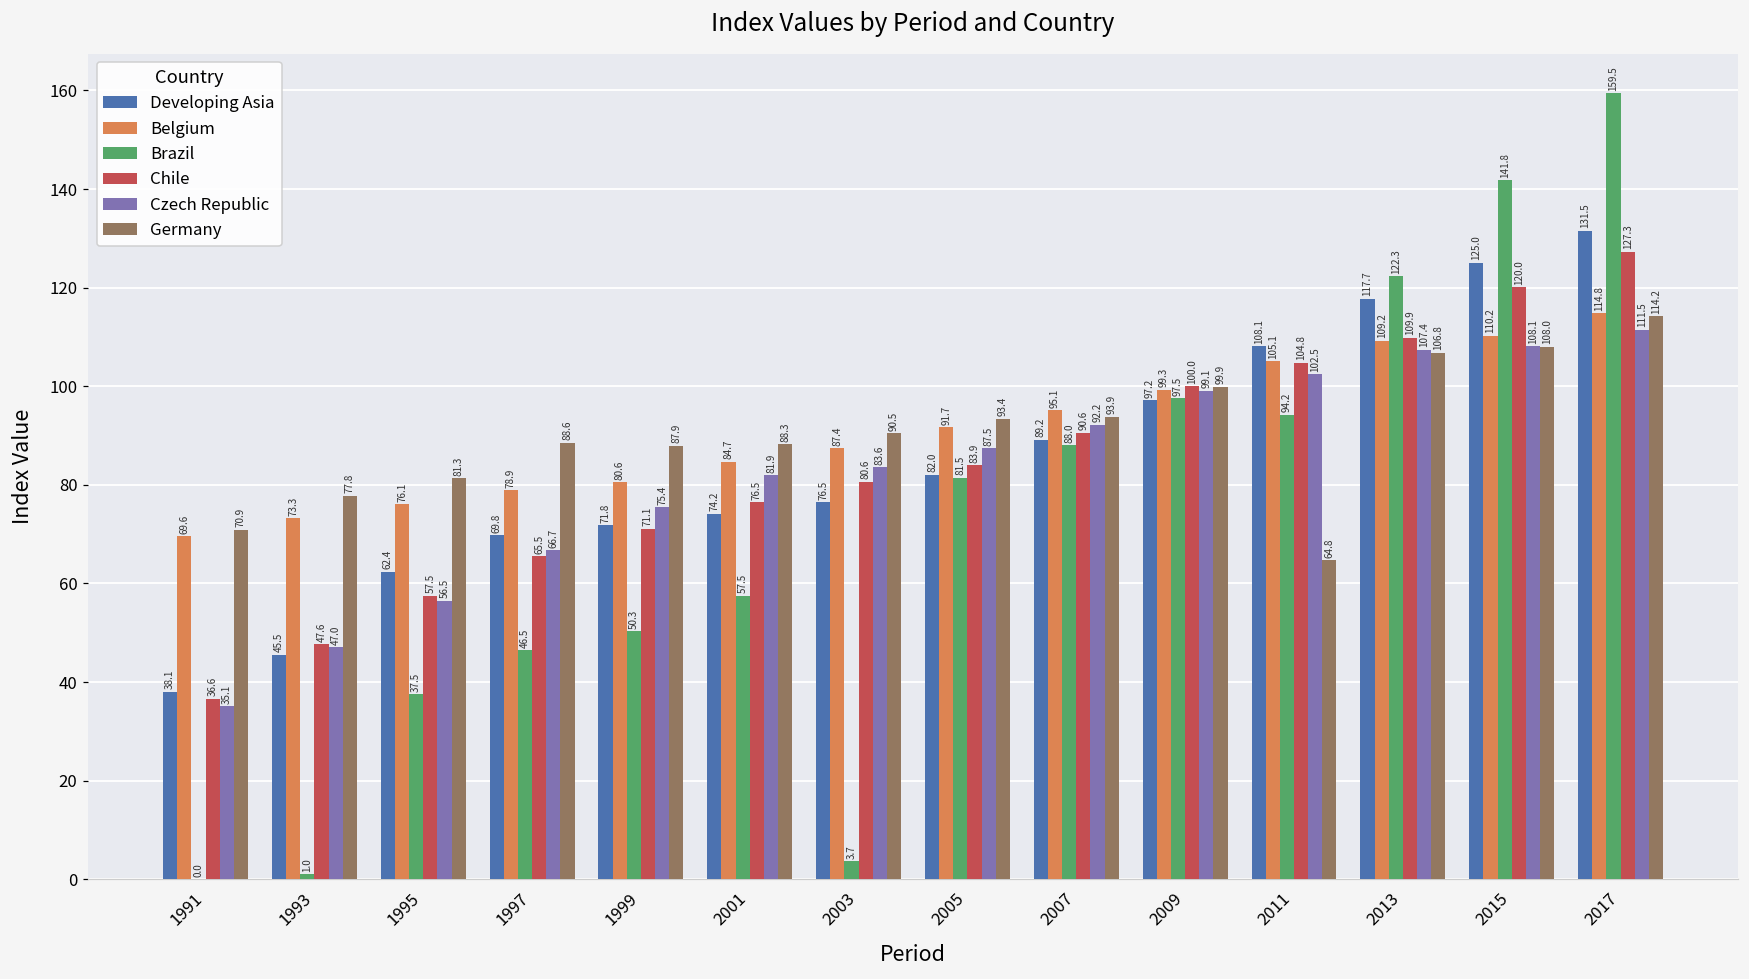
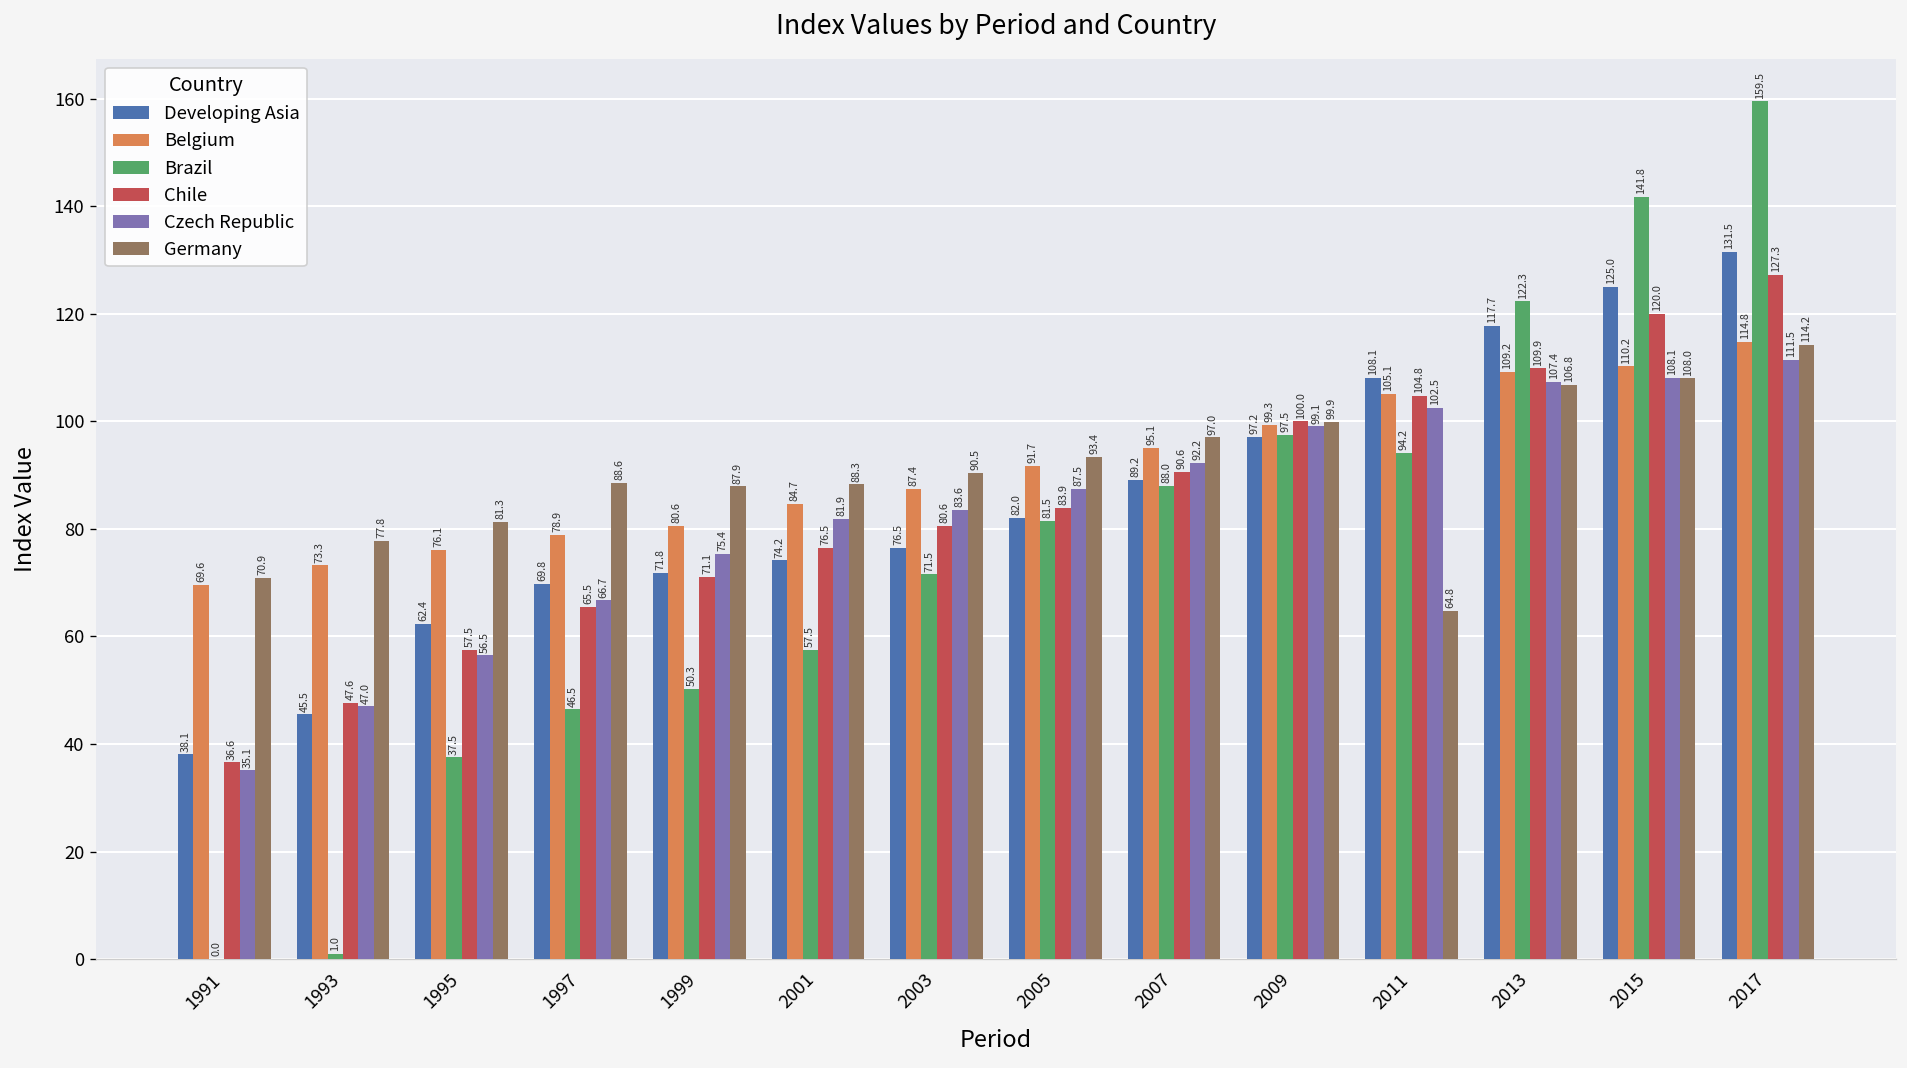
  {
    "Brazil": {
      "1991": 0.0,
      "1993": 1.0,
      "1995": 37.5,
      "1997": 46.5,
      "1999": 50.3,
      "2001": 57.5,
-     "2003": 3.7,
+     "2003": 71.5,
      "2005": 81.5,
      "2007": 88.0,
      "2009": 97.5,
      "2011": 94.2,
      "2013": 122.3,
      "2015": 141.8,
      "2017": 159.5
    },
    "Germany": {
      "1991": 70.9,
      "1993": 77.8,
      "1995": 81.3,
      "1997": 88.6,
      "1999": 87.9,
      "2001": 88.3,
      "2003": 90.5,
      "2005": 93.4,
-     "2007": 93.9,
+     "2007": 97.0,
      "2009": 99.9,
      "2011": 64.8,
      "2013": 106.8,
      "2015": 108.0,
      "2017": 114.2
    }
  }
